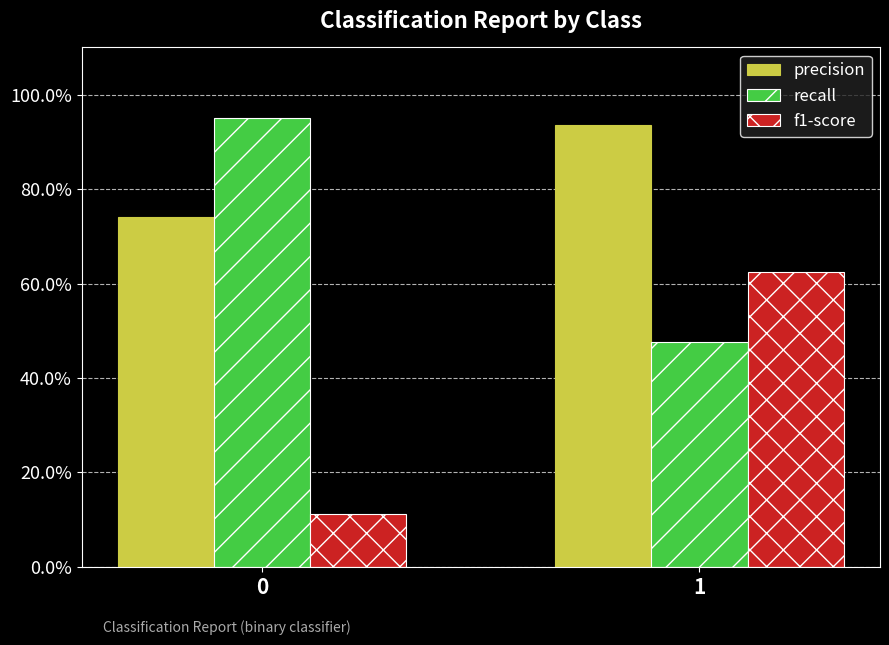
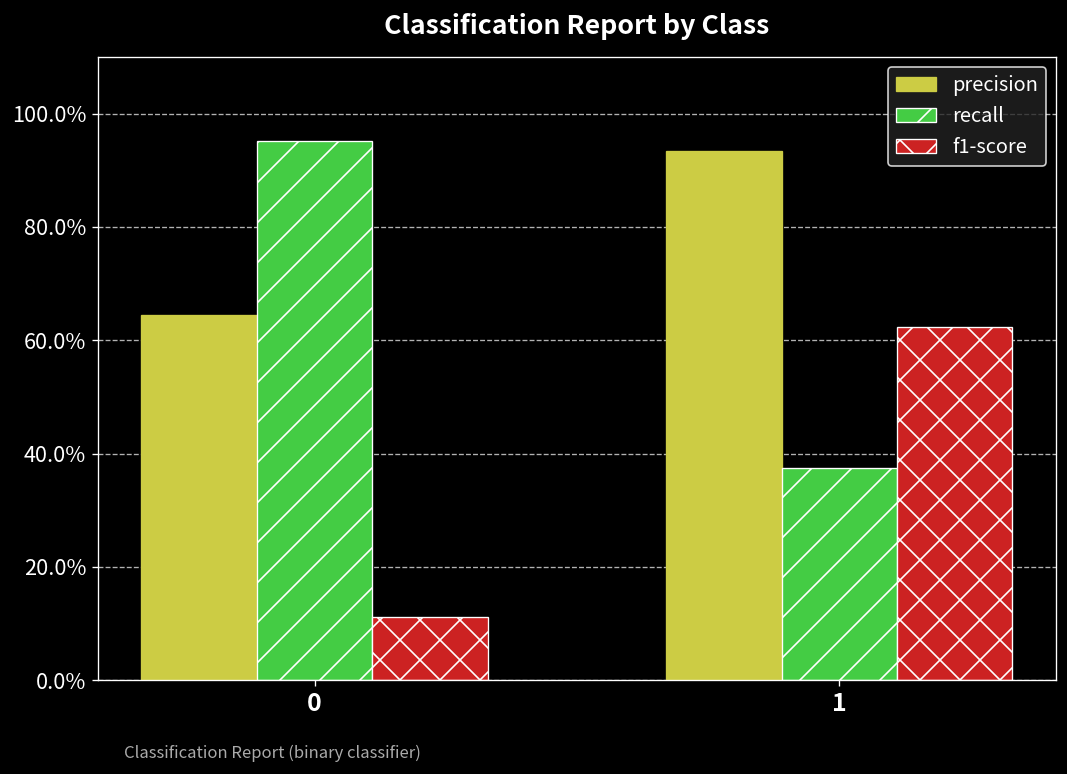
  {
    "precision": {
-     "0": "74%",
+     "0": "64%",
      "1": "93%"
    },
    "recall": {
      "0": "95%",
-     "1": "48%"
+     "1": "38%"
    },
    "f1-score": {
      "0": "11%",
      "1": "62%"
    }
  }
